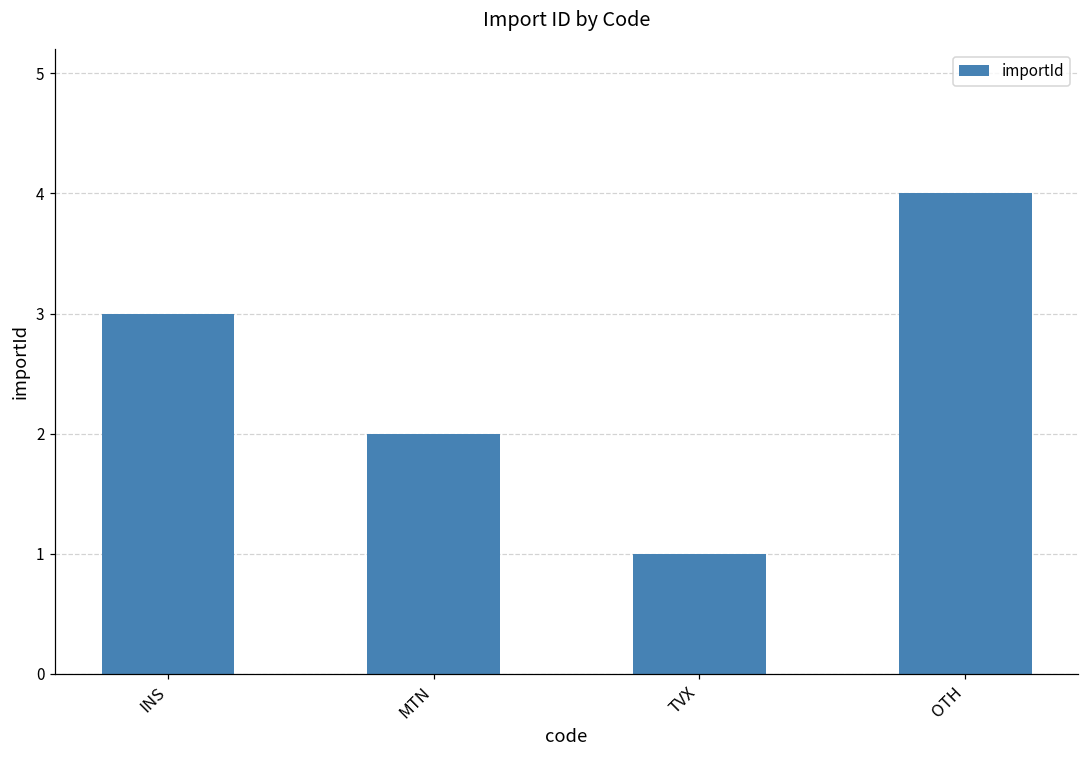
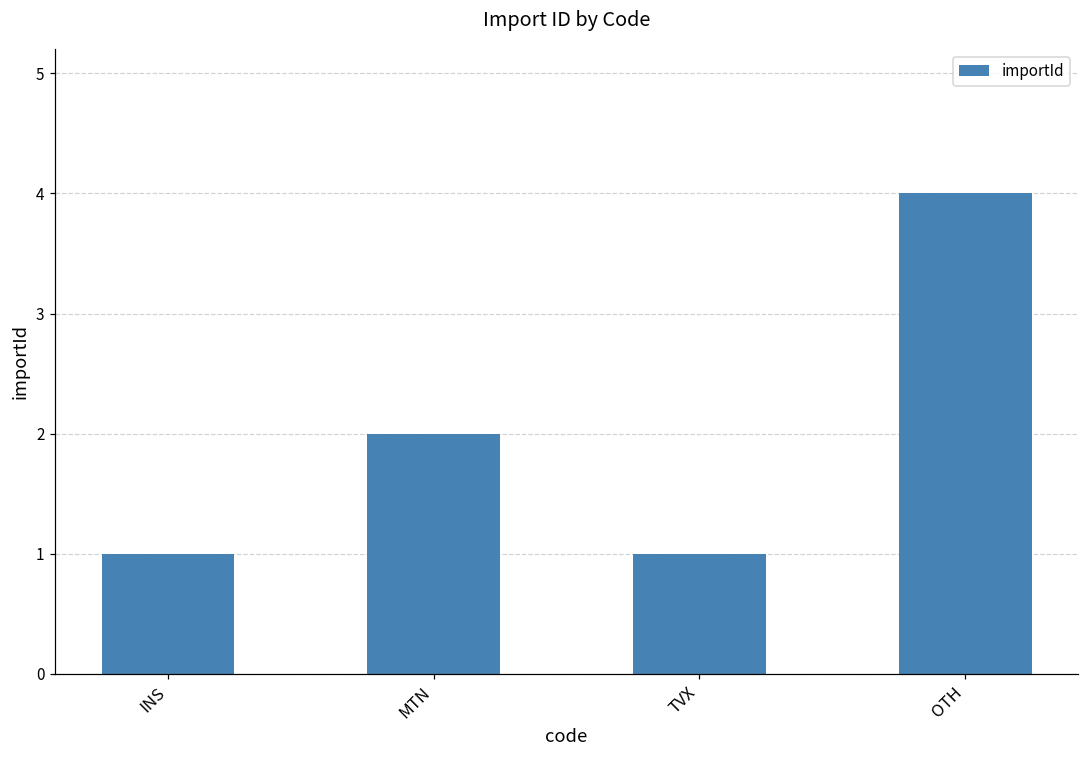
  {
-   "INS": 3,
+   "INS": 1,
    "MTN": 2,
    "TVX": 1,
    "OTH": 4
  }
